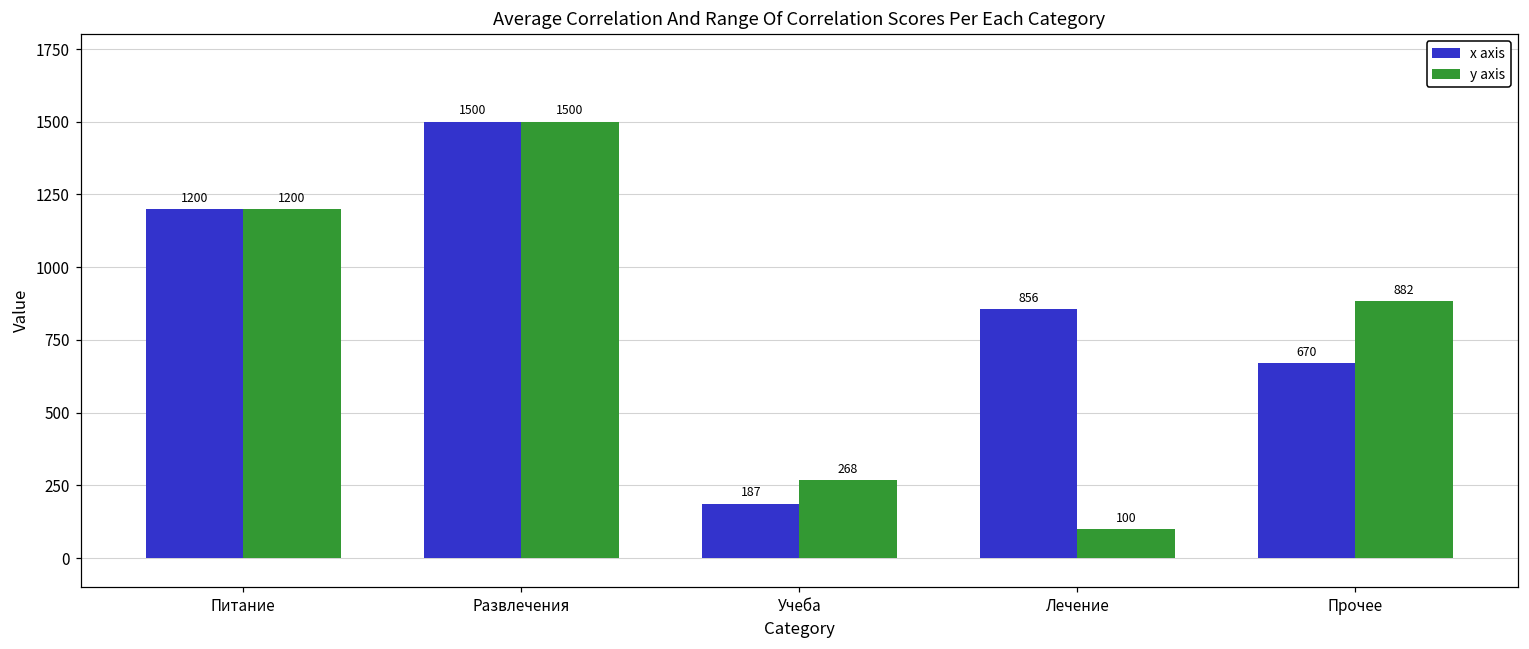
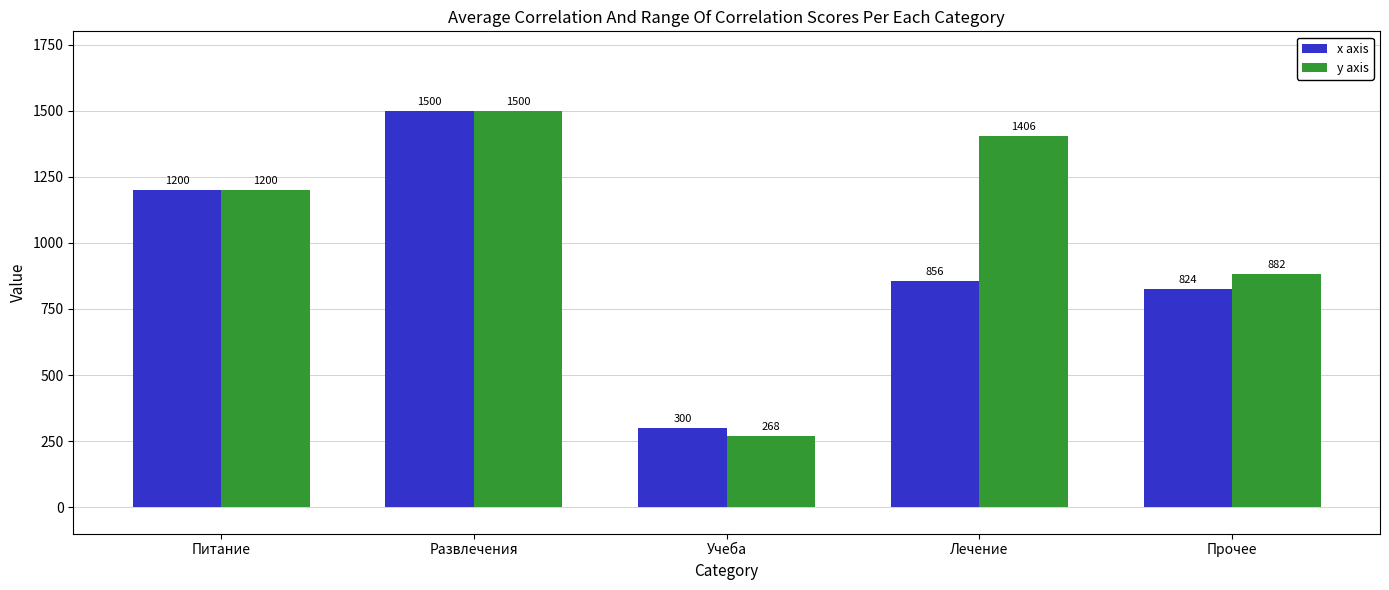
  {
    "x axis": {
      "Питание": 1200,
      "Развлечения": 1500,
-     "Учеба": 187,
+     "Учеба": 300,
      "Лечение": 856,
-     "Прочее": 670
+     "Прочее": 824
    },
    "y axis": {
      "Питание": 1200,
      "Развлечения": 1500,
      "Учеба": 268,
-     "Лечение": 100,
+     "Лечение": 1406,
      "Прочее": 882
    }
  }
